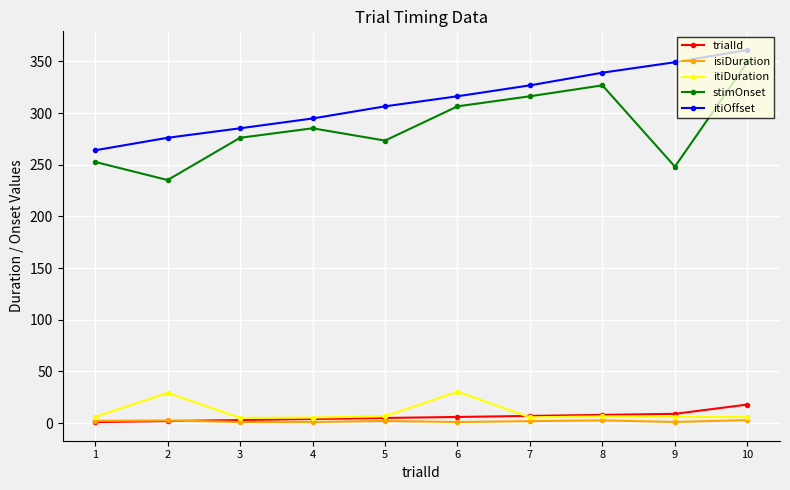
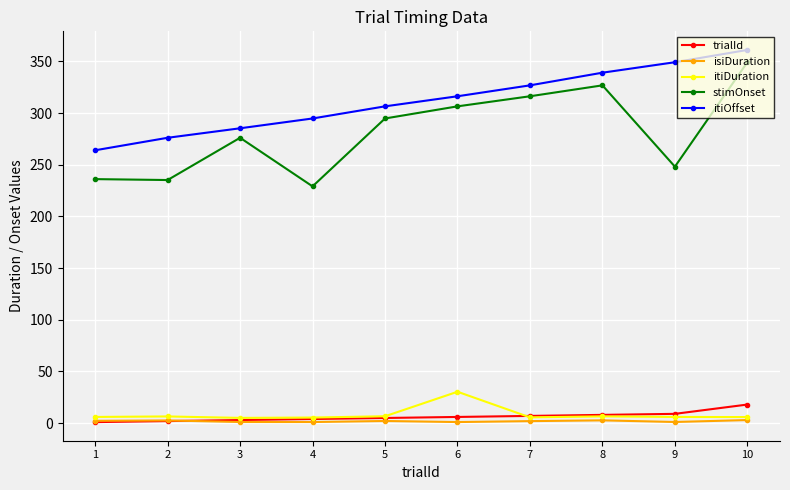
  {
    "trialId": {
      "6": 6,
      "9": 9,
      "10": 18
    },
    "isiDuration": {
      "4": 1,
      "5": 2,
      "6": 1,
      "7": 2,
      "8": 3,
      "9": 1,
      "10": 3
    },
    "itiDuration": {
      "1": 6,
-     "2": 29,
+     "2": 6,
      "6": 30,
      "9": 6,
      "10": 6
    },
    "stimOnset": {
-     "1": 253,
+     "1": 236,
      "2": 235,
      "3": 276,
-     "4": 285,
-     "5": 273,
+     "4": 229,
+     "5": 295,
      "6": 307,
      "7": 316,
      "8": 327,
      "9": 248
    },
    "itiOffset": {
      "1": 264,
      "2": 276,
      "3": 285,
      "4": 295,
      "5": 307,
      "6": 316,
      "7": 327,
      "8": 339,
      "9": 349
    }
  }
